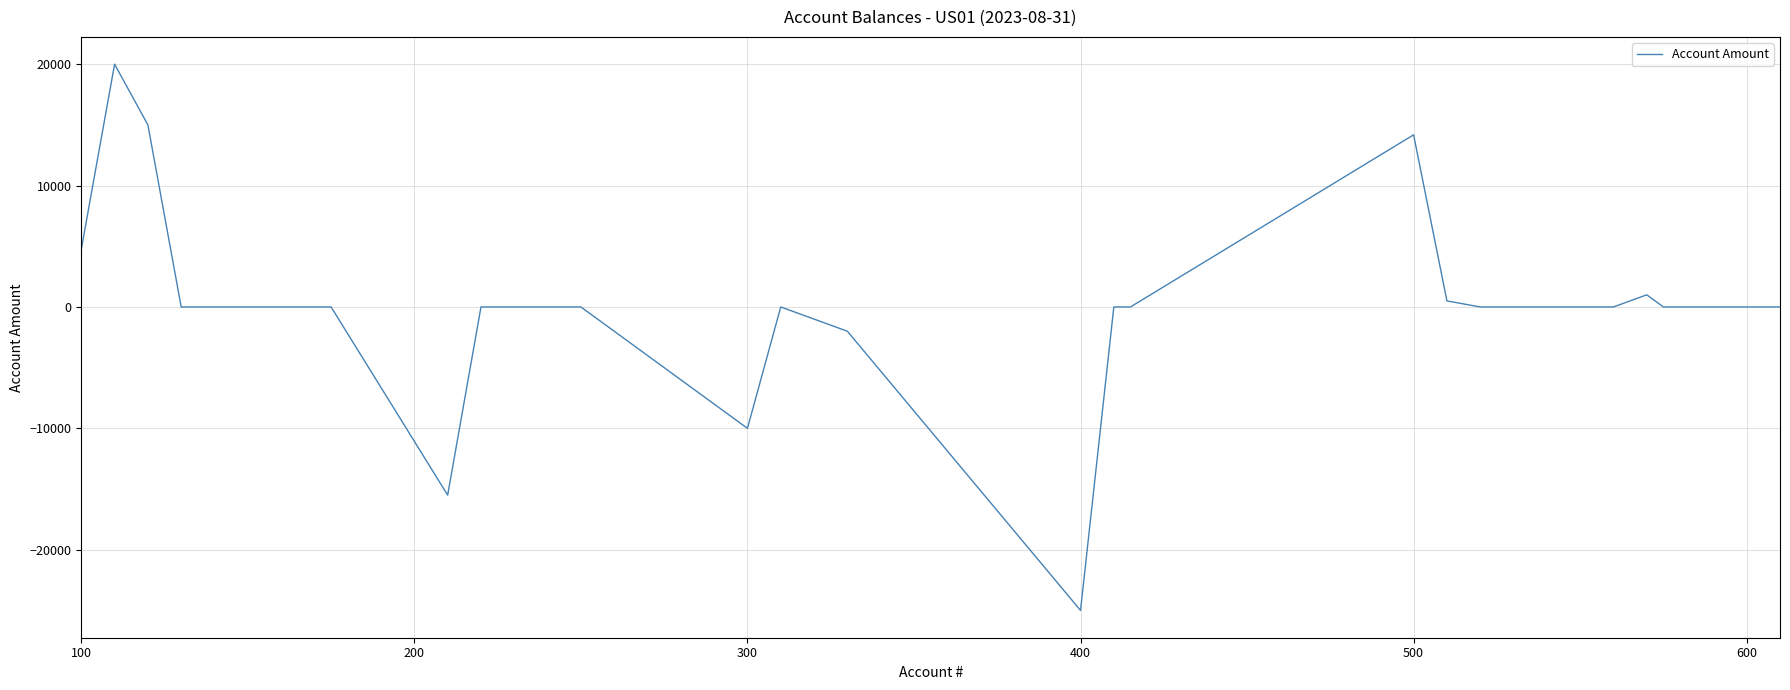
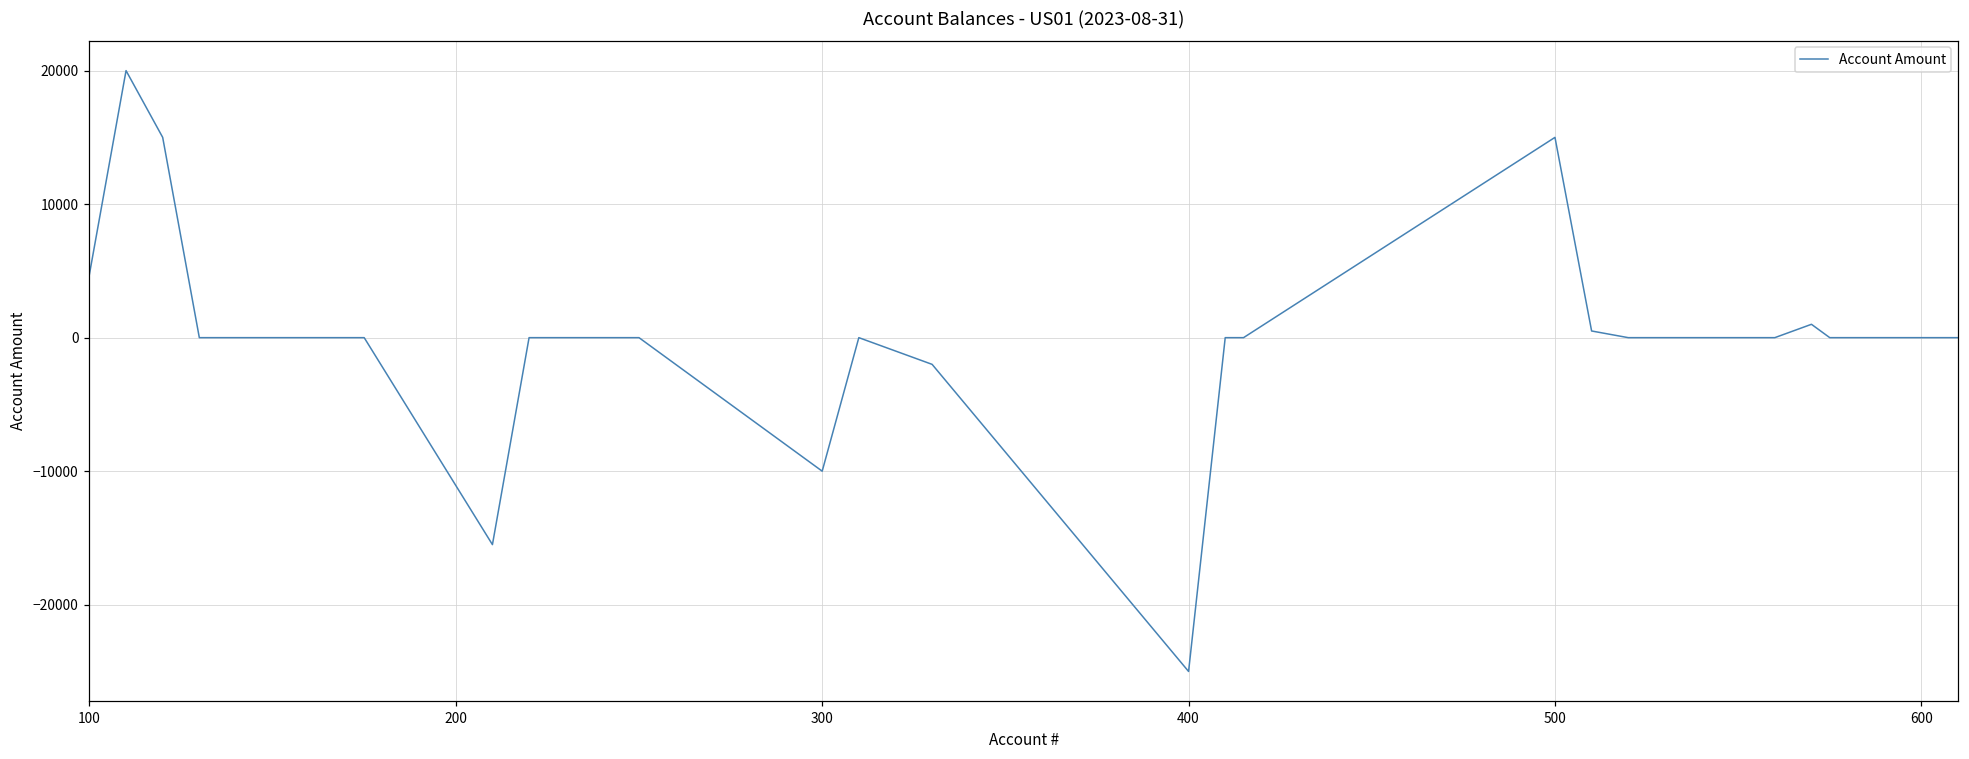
  {
    "100": 4700,
    "300": -10000,
    "400": -25000,
-   "500": 14200
+   "500": 15000
  }
